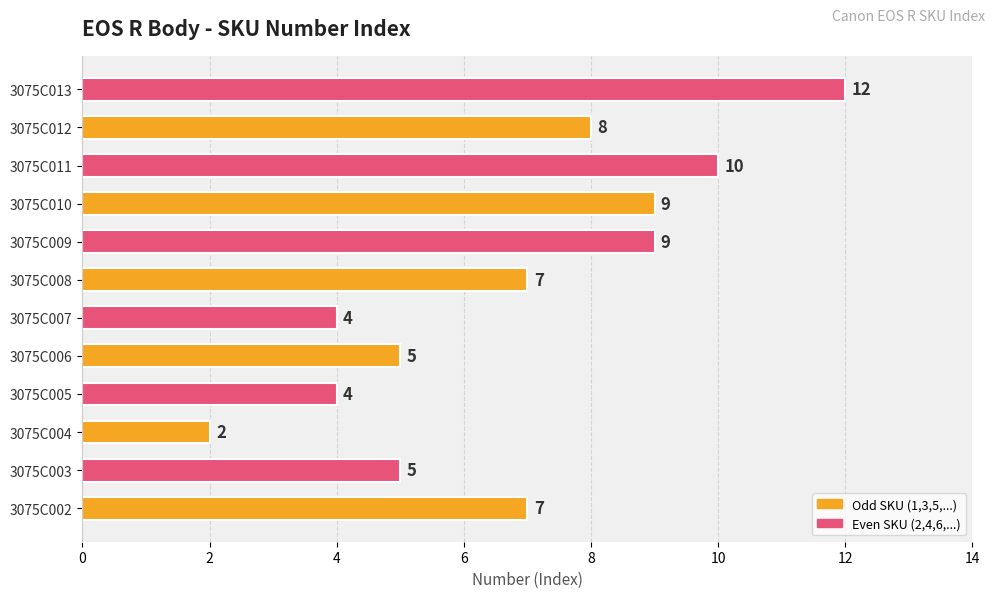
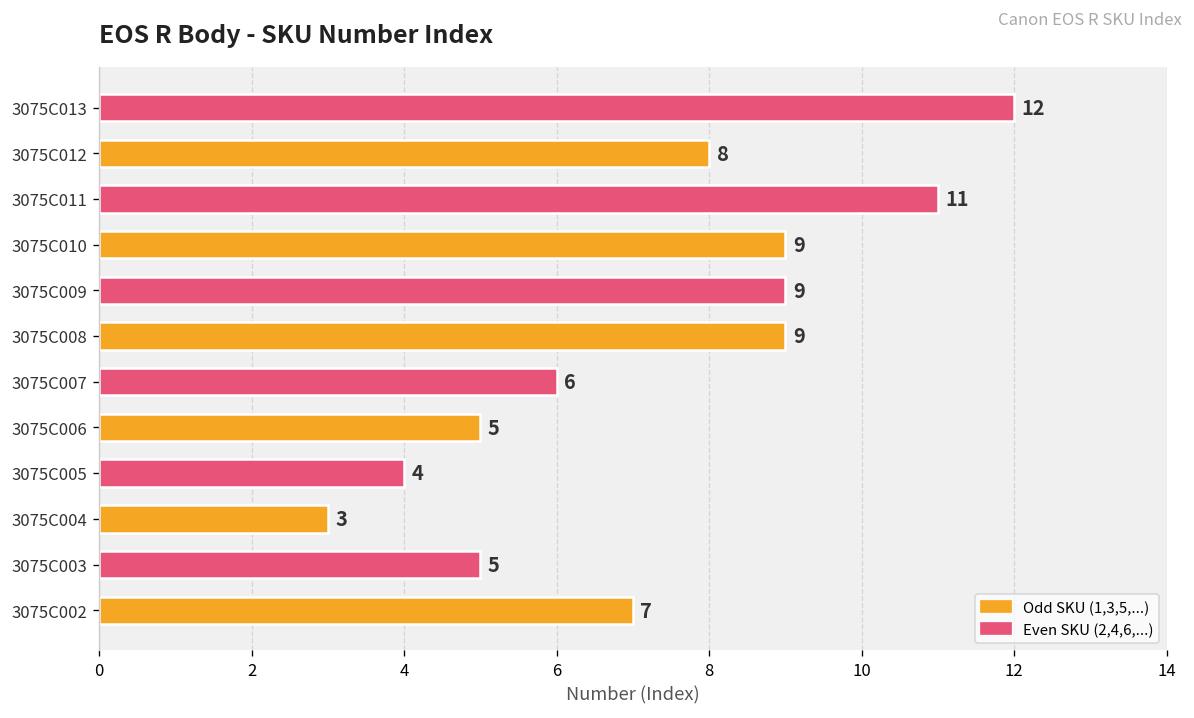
  {
    "3075C013": 12,
    "3075C012": 8,
-   "3075C011": 10,
+   "3075C011": 11,
    "3075C010": 9,
    "3075C009": 9,
-   "3075C008": 7,
-   "3075C007": 4,
+   "3075C008": 9,
+   "3075C007": 6,
    "3075C006": 5,
    "3075C005": 4,
-   "3075C004": 2,
+   "3075C004": 3,
    "3075C003": 5,
    "3075C002": 7
  }
